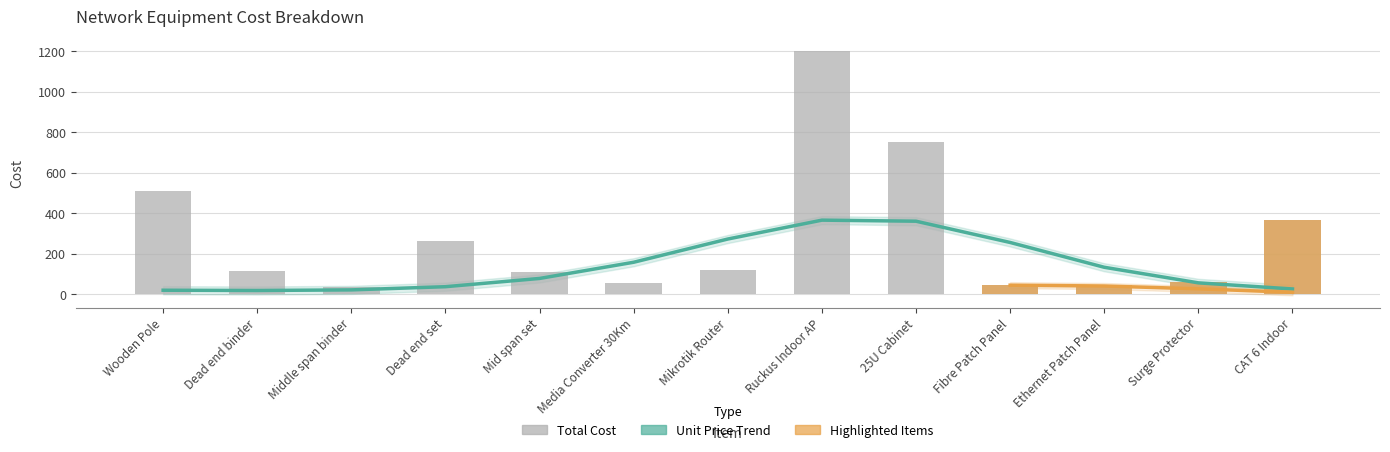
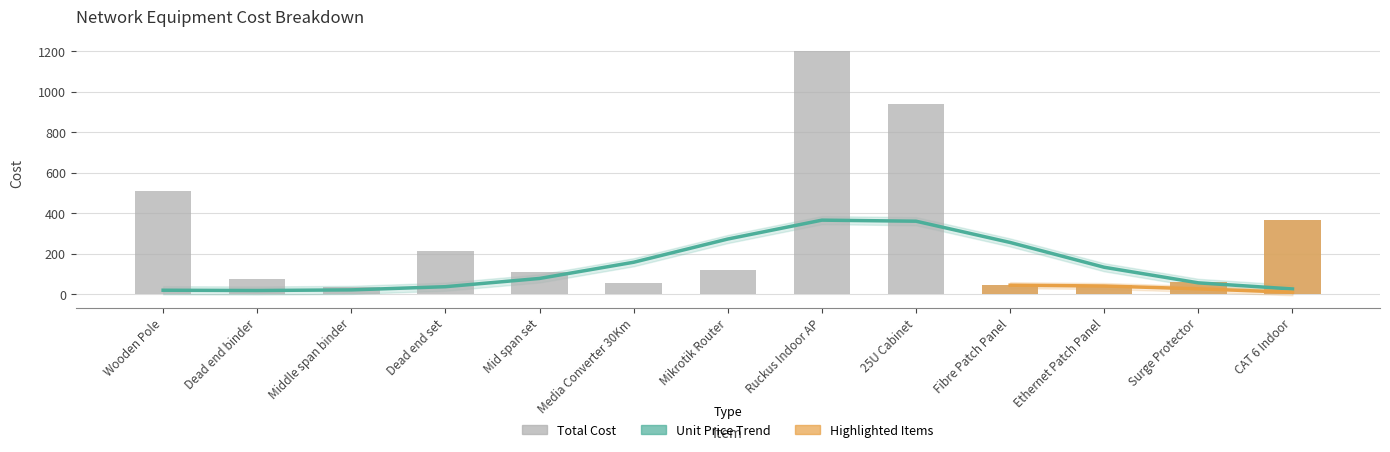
  {
    "Total Cost": {
      "Wooden Pole": 510,
-     "Dead end binder": 110,
+     "Dead end binder": 70,
      "Middle span binder": 40,
-     "Dead end set": 260,
+     "Dead end set": 220,
      "Mid span set": 110,
      "Media Converter 30Km": 50,
      "Mikrotik Router": 120,
      "Ruckus Indoor AP": 1200,
-     "25U Cabinet": 750,
+     "25U Cabinet": 940,
      "Fibre Patch Panel": 50,
      "Ethernet Patch Panel": 50,
      "Surge Protector": 60,
      "CAT 6 Indoor": 370
    }
  }
